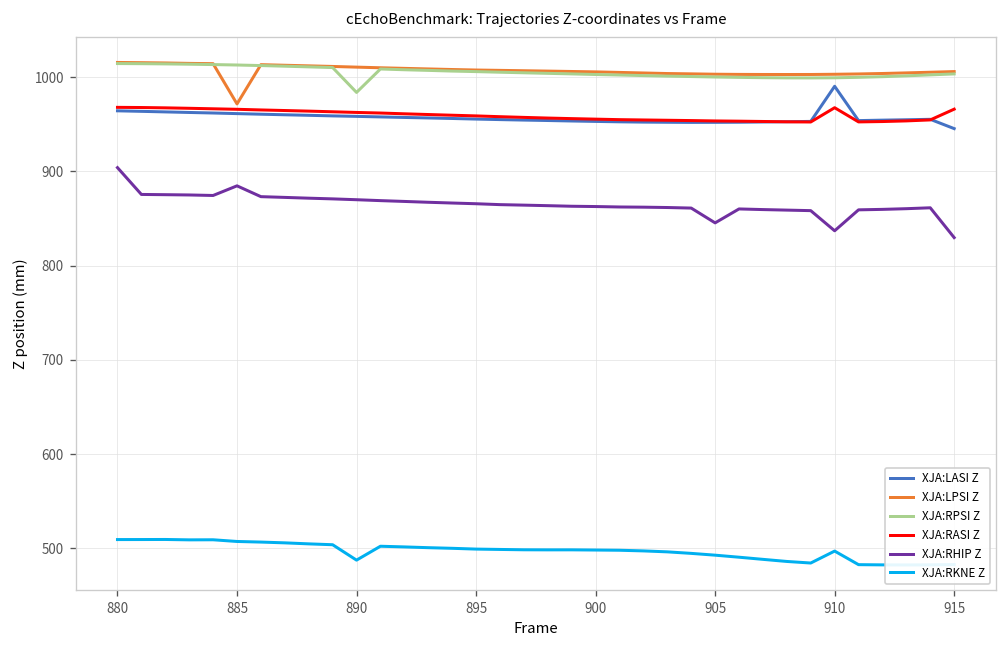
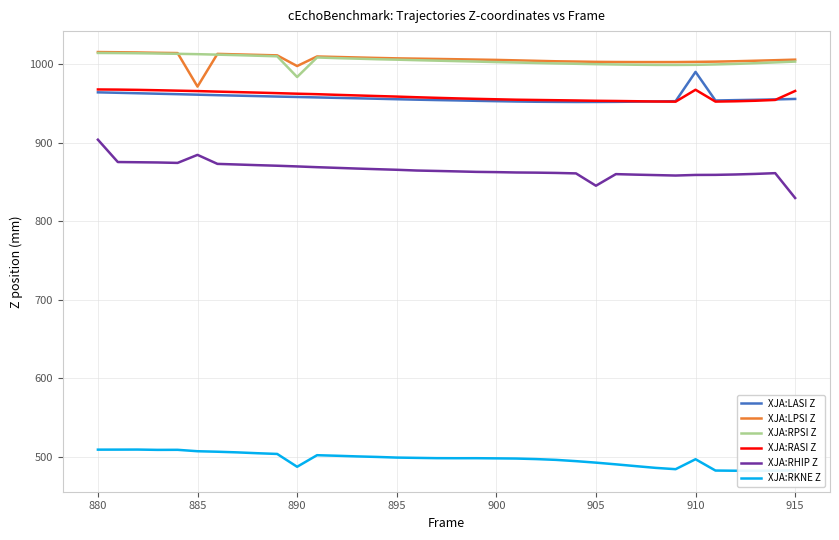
  {
    "XJA:LASI Z": {
      "880": 960,
      "885": 960,
      "890": 960,
      "895": 960,
      "910": 990,
-     "915": 950
+     "915": 960
    },
    "XJA:LPSI Z": {
      "885": 970,
-     "890": 1010,
+     "890": 1000,
      "910": 1000
    },
    "XJA:RPSI Z": {
      "885": 1010,
      "890": 980,
      "910": 1000
    },
    "XJA:RASI Z": {
      "880": 970,
      "885": 970,
      "890": 960,
      "895": 960,
      "910": 970,
      "915": 970
    },
    "XJA:RHIP Z": {
      "880": 900,
      "885": 880,
      "890": 870,
      "895": 870,
      "900": 860,
      "905": 850,
-     "910": 840,
+     "910": 860,
      "915": 830
    },
    "XJA:RKNE Z": {
      "880": 510,
      "885": 510,
      "890": 490,
      "895": 500,
      "900": 500,
      "905": 490,
      "910": 500
    }
  }
